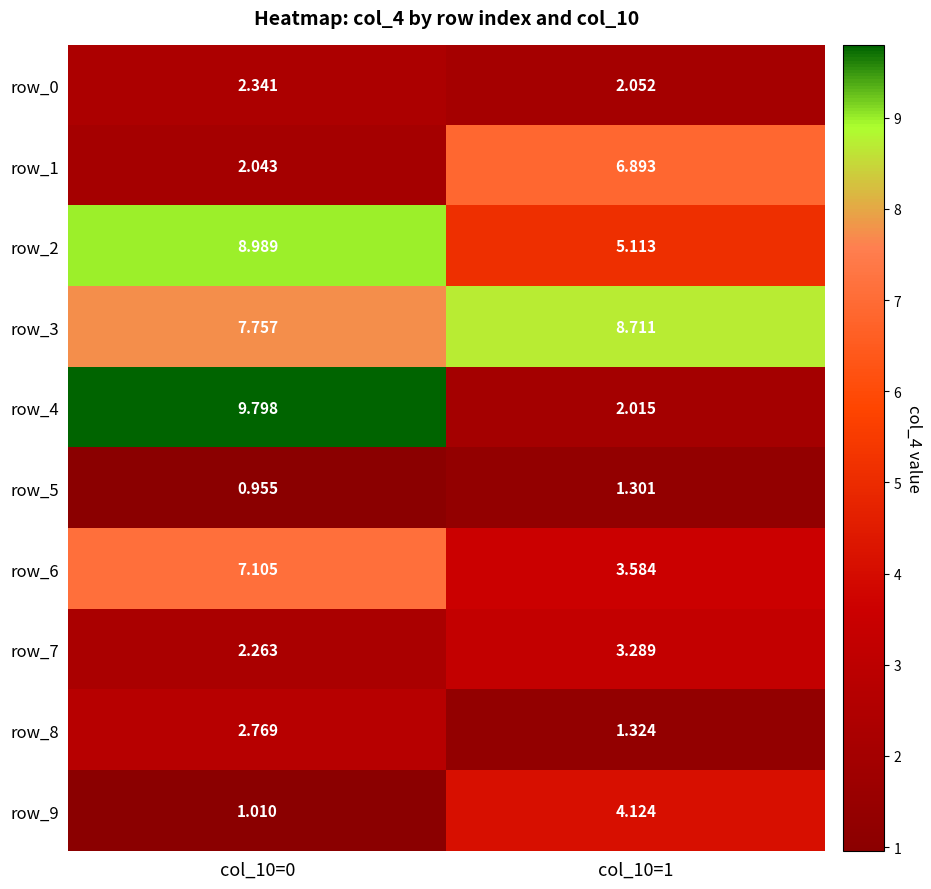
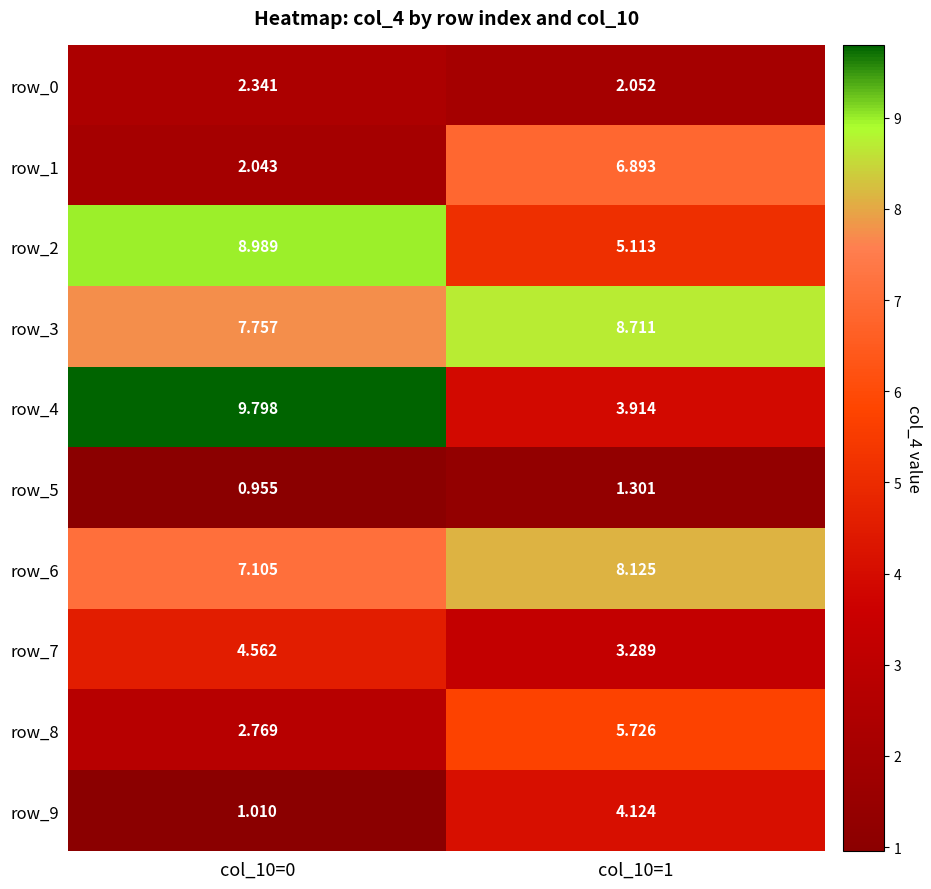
  {
    "row_0": {
      "col_10=0": 2.341,
      "col_10=1": 2.052
    },
    "row_1": {
      "col_10=0": 2.043,
      "col_10=1": 6.893
    },
    "row_2": {
      "col_10=0": 8.989,
      "col_10=1": 5.113
    },
    "row_3": {
      "col_10=0": 7.757,
      "col_10=1": 8.711
    },
    "row_4": {
      "col_10=0": 9.798,
-     "col_10=1": 2.015
+     "col_10=1": 3.914
    },
    "row_5": {
      "col_10=0": 0.955,
      "col_10=1": 1.301
    },
    "row_6": {
      "col_10=0": 7.105,
-     "col_10=1": 3.584
+     "col_10=1": 8.125
    },
    "row_7": {
-     "col_10=0": 2.263,
+     "col_10=0": 4.562,
      "col_10=1": 3.289
    },
    "row_8": {
      "col_10=0": 2.769,
-     "col_10=1": 1.324
+     "col_10=1": 5.726
    },
    "row_9": {
      "col_10=0": 1.010,
      "col_10=1": 4.124
    }
  }
